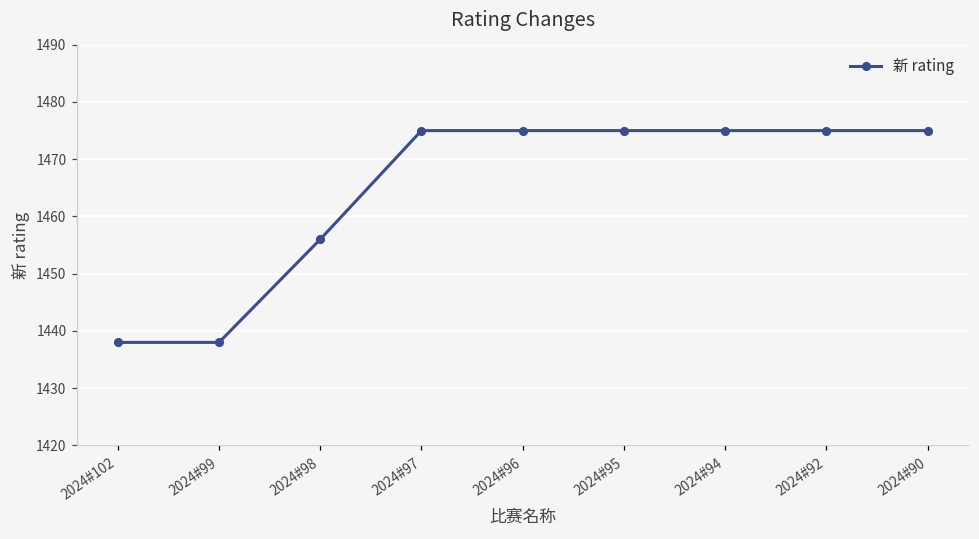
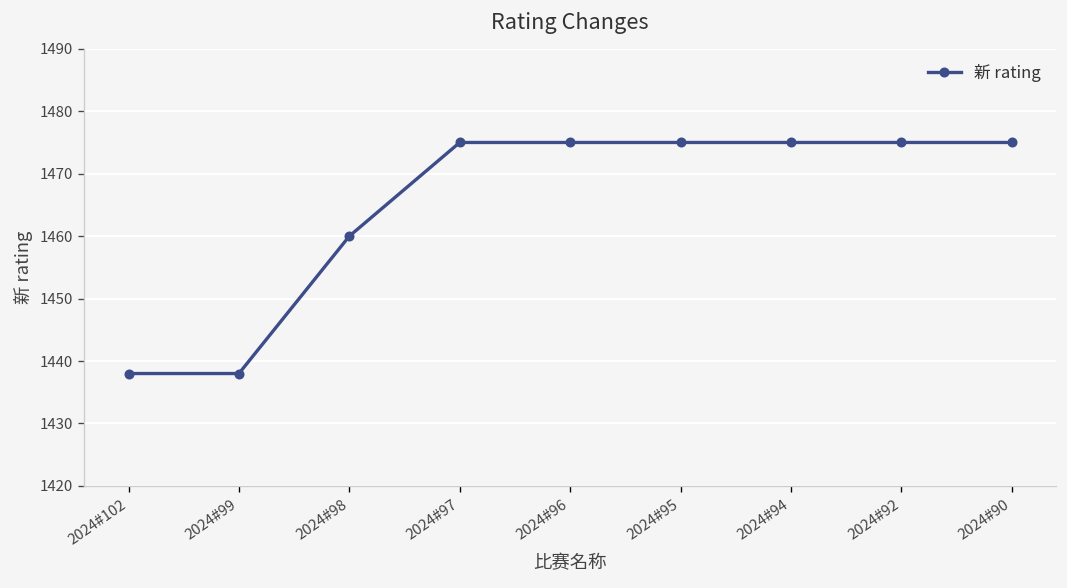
  {
    "2024#102": 1438,
    "2024#99": 1438,
-   "2024#98": 1456,
+   "2024#98": 1460,
    "2024#97": 1475,
    "2024#96": 1475,
    "2024#95": 1475,
    "2024#94": 1475,
    "2024#92": 1475,
    "2024#90": 1475
  }
